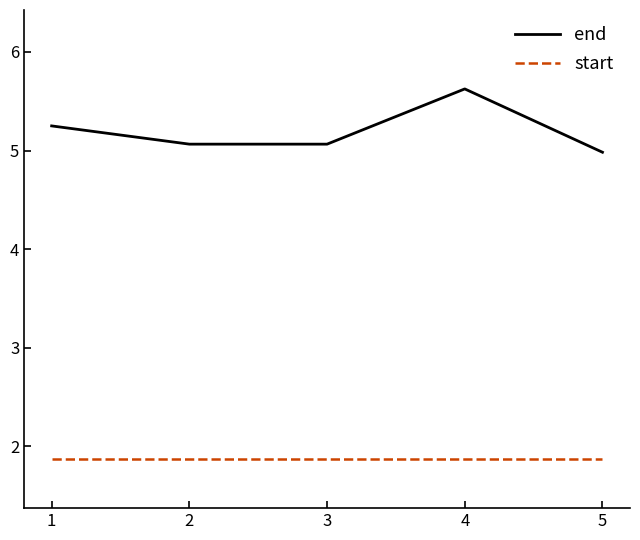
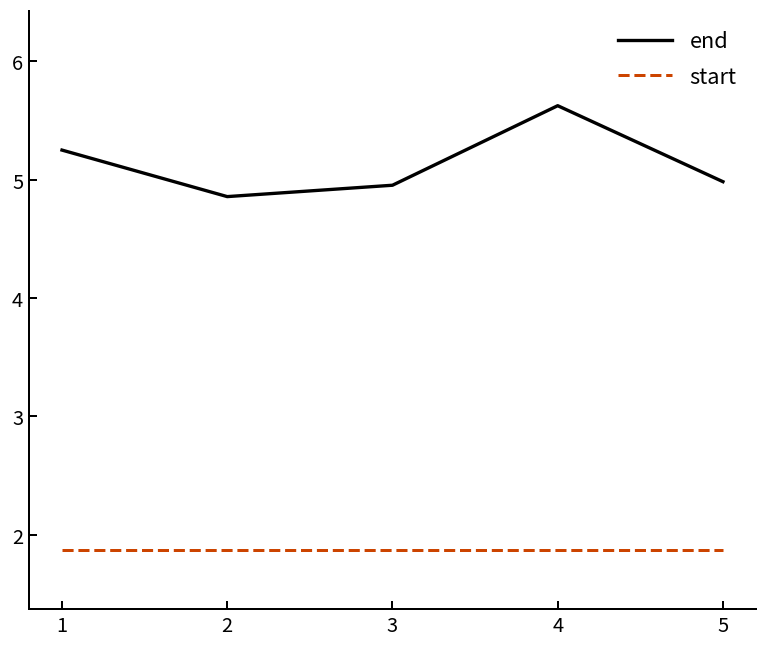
  {
    "end": {
      "1": 5.3,
-     "2": 5.1,
-     "3": 5.1,
+     "2": 4.9,
+     "3": 5.0,
      "4": 5.6,
      "5": 5.0
    },
    "start": {
      "1": 1.9,
      "2": 1.9,
      "3": 1.9,
      "4": 1.9,
      "5": 1.9
    }
  }
